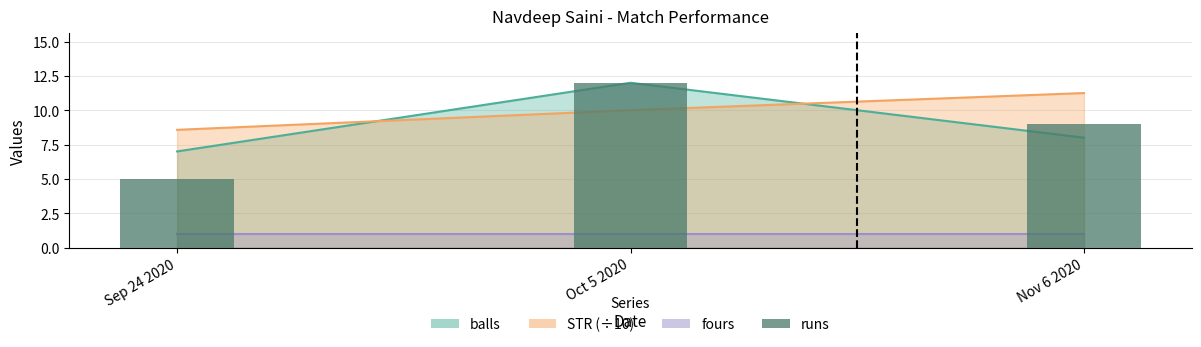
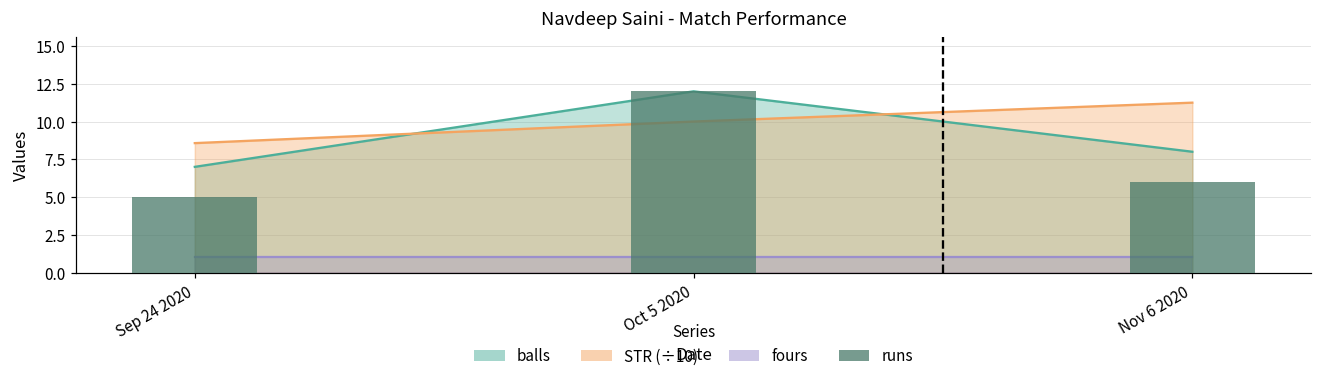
  {
    "runs": {
      "Sep 24 2020": 5,
      "Oct 5 2020": 12,
-     "Nov 6 2020": 9
+     "Nov 6 2020": 6
    },
    "STR (÷10)": {
      "Sep 24 2020": 8.6,
      "Oct 5 2020": 10,
      "Nov 6 2020": 11.3
    }
  }
